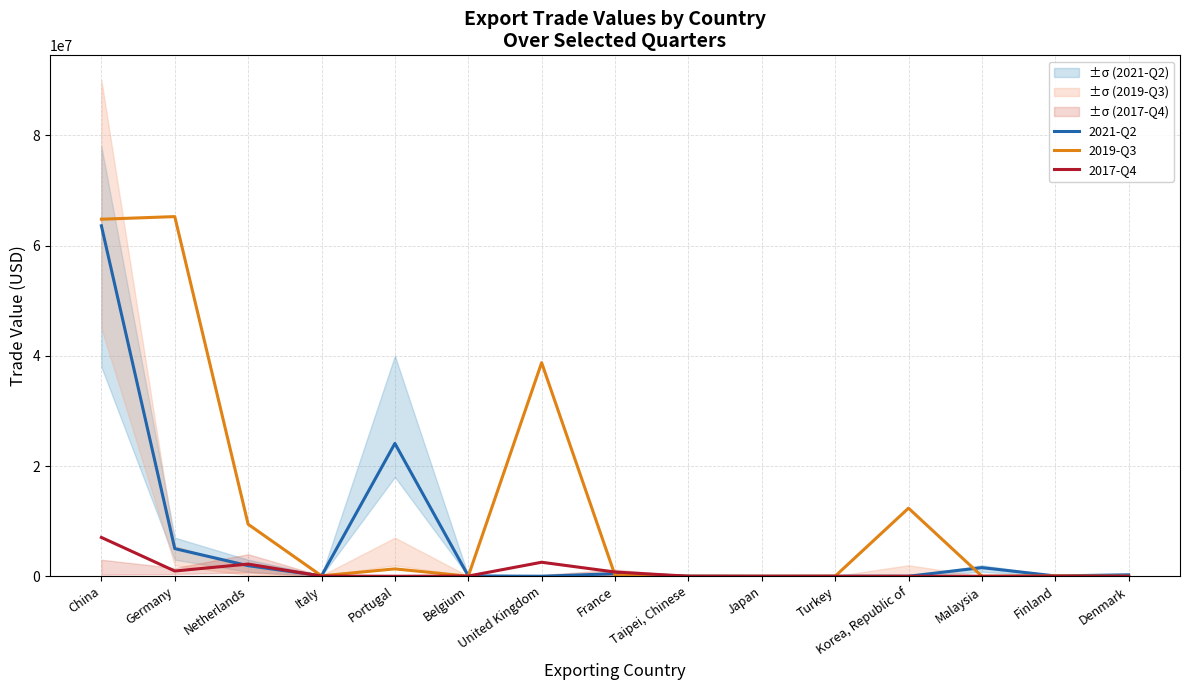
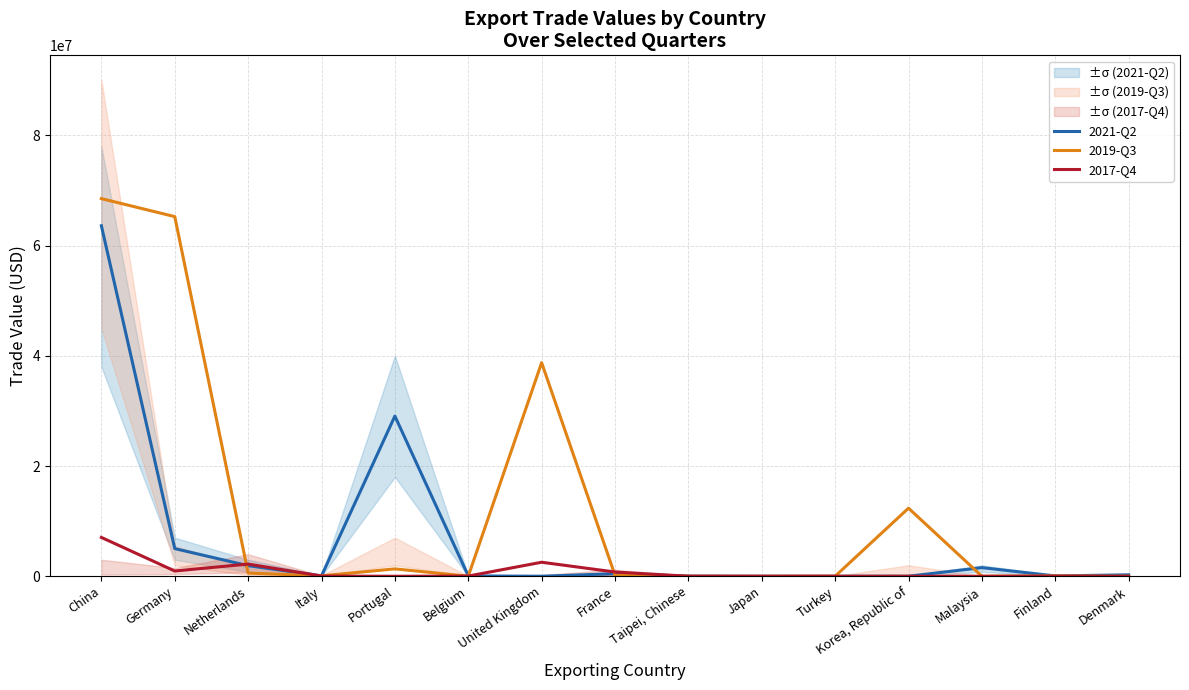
  {
    "2021-Q2": {
      "China": 64000000,
      "Germany": 5000000,
-     "Portugal": 24000000
+     "Portugal": 29000000
    },
    "2019-Q3": {
-     "China": 65000000,
+     "China": 69000000,
      "Germany": 65000000,
-     "Netherlands": 9000000,
+     "Netherlands": 1000000,
      "Portugal": 1000000,
      "United Kingdom": 39000000,
      "Korea, Republic of": 12000000
    },
    "2017-Q4": {
      "China": 7000000,
      "Germany": 1000000,
      "United Kingdom": 3000000
    }
  }
